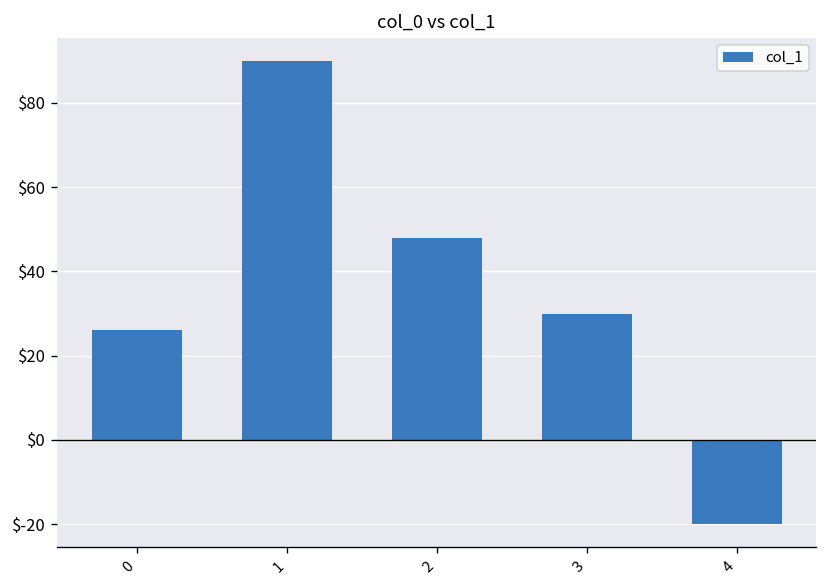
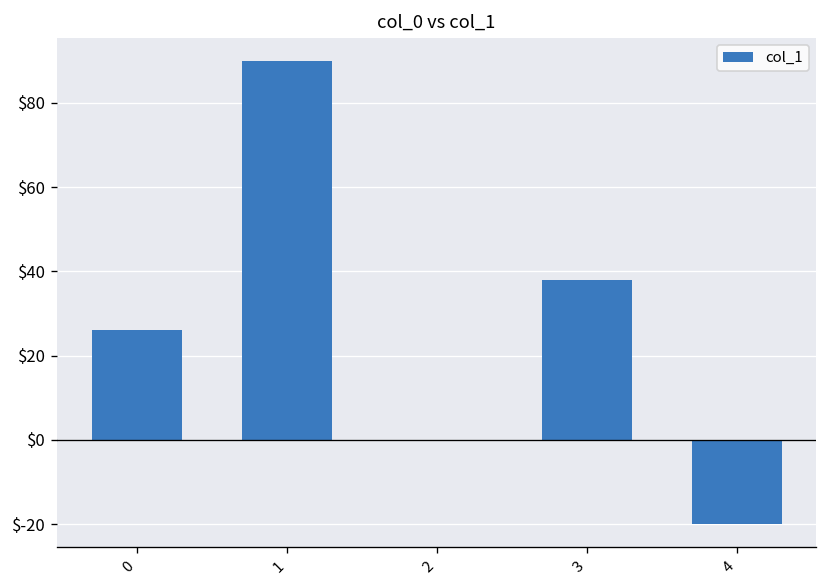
  {
    "0": "$26",
    "1": "$90",
-   "2": "$48",
-   "3": "$30",
+   "2": "$0",
+   "3": "$38",
    "4": "$-20"
  }
